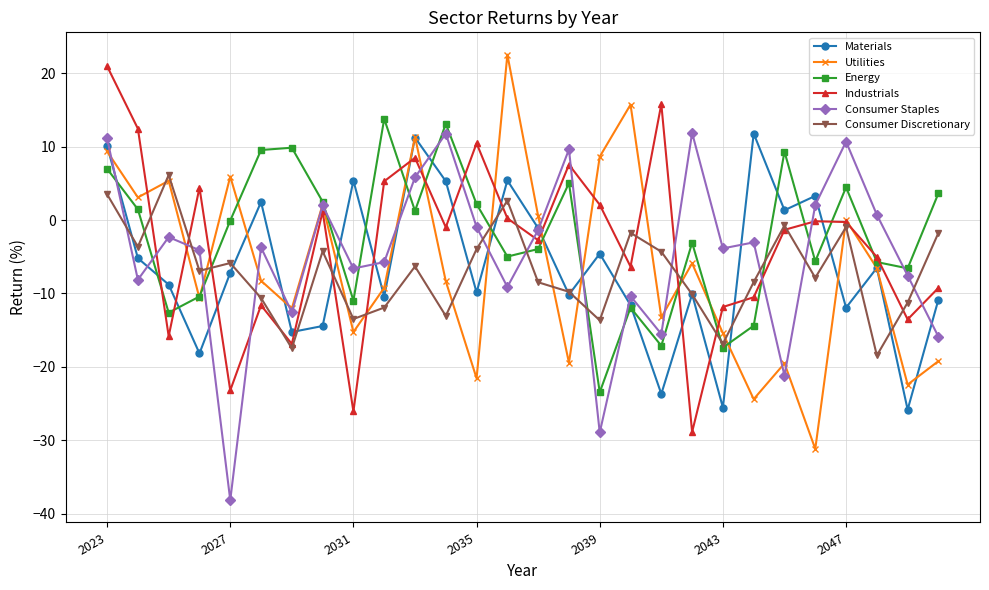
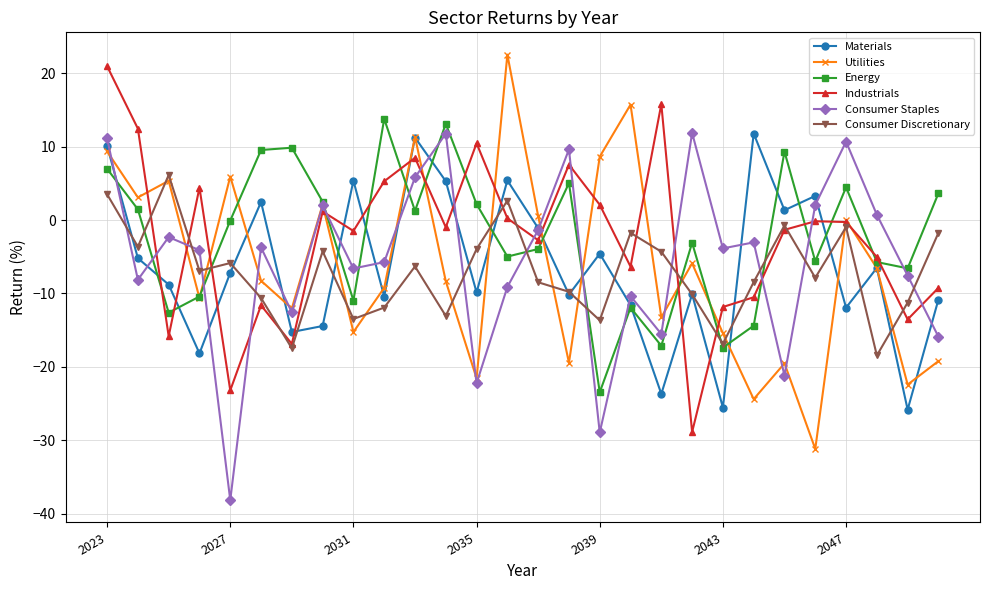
  {
    "Materials": {
      "2023": 10,
      "2027": -7,
      "2031": 5,
      "2035": -10,
      "2039": -5,
      "2043": -26,
      "2047": -12
    },
    "Utilities": {
      "2023": 9,
      "2027": 6,
      "2031": -15,
      "2035": -22,
      "2039": 9,
      "2043": -15
    },
    "Energy": {
      "2023": 7,
      "2027": 0,
      "2031": -11,
      "2035": 2,
      "2039": -23,
      "2043": -17,
      "2047": 4
    },
    "Industrials": {
      "2023": 21,
      "2027": -23,
-     "2031": -26,
+     "2031": -1,
      "2035": 10,
      "2039": 2,
      "2043": -12
    },
    "Consumer Staples": {
      "2023": 11,
      "2027": -38,
      "2031": -7,
-     "2035": -1,
+     "2035": -22,
      "2039": -29,
      "2043": -4,
      "2047": 11
    },
    "Consumer Discretionary": {
      "2023": 4,
      "2027": -6,
      "2031": -13,
      "2035": -4,
      "2039": -14,
      "2043": -17,
      "2047": -1
    }
  }
